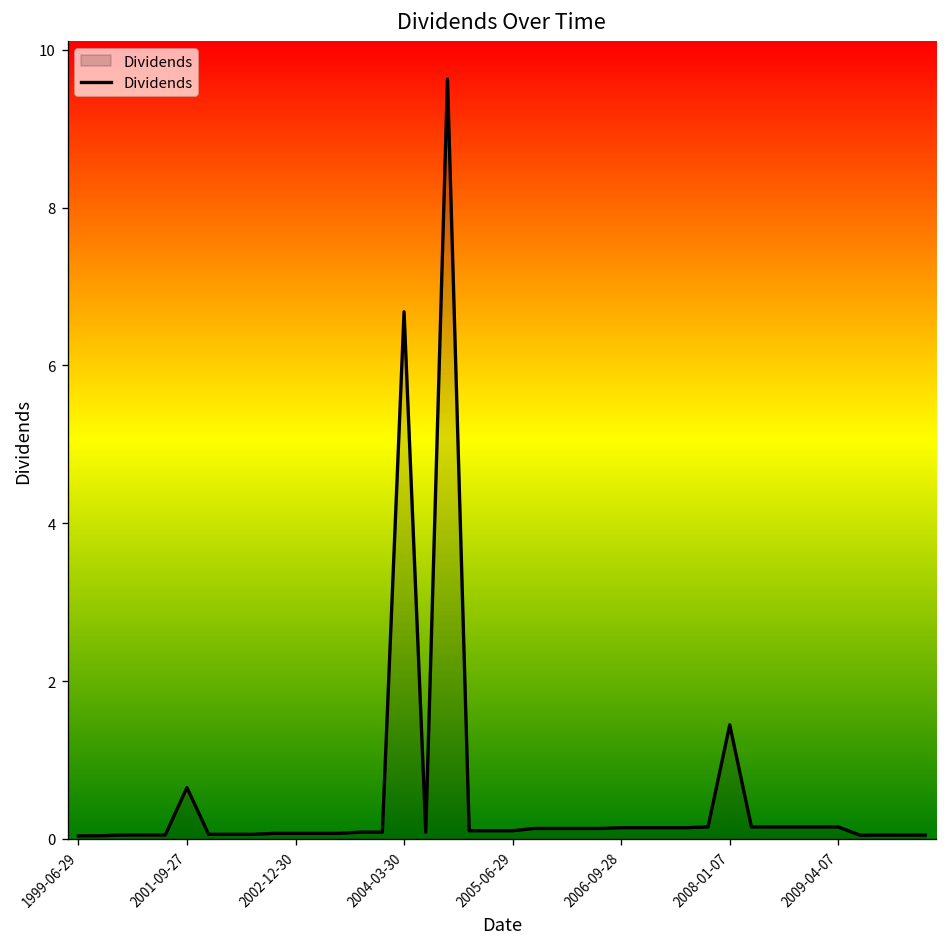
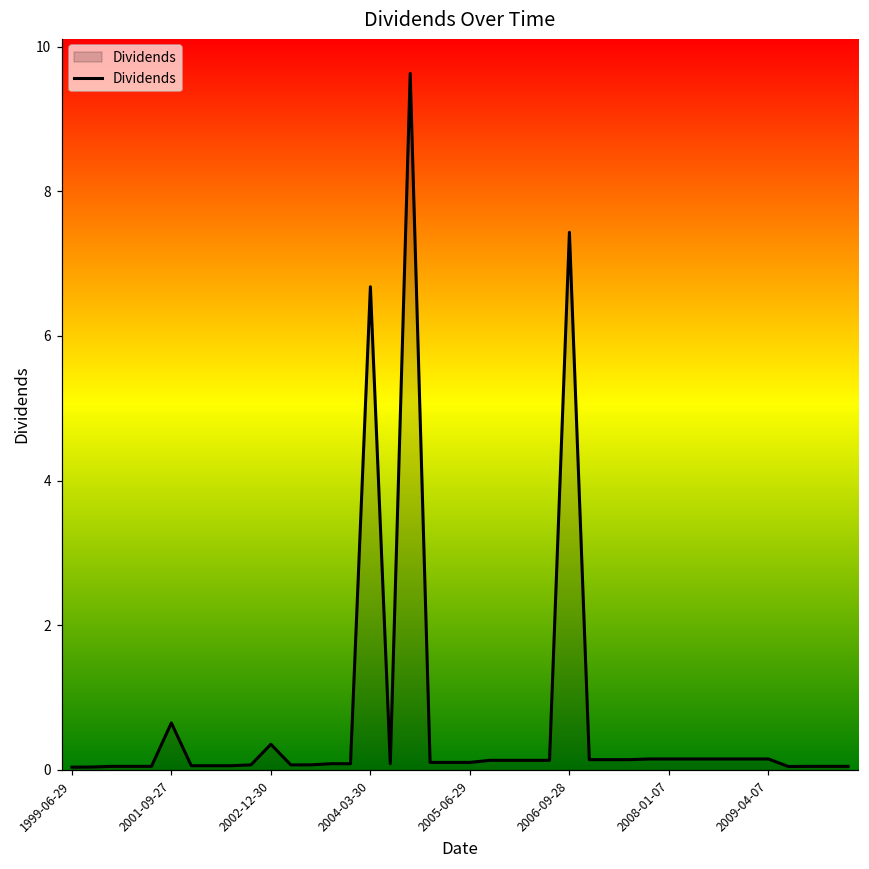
  {
    "1999-06-29": 0.0,
    "2001-09-27": 0.7,
-   "2002-12-30": 0.1,
+   "2002-12-30": 0.4,
    "2004-03-30": 6.7,
    "2005-06-29": 0.1,
-   "2006-09-28": 0.1,
-   "2008-01-07": 1.4,
+   "2006-09-28": 7.4,
+   "2008-01-07": 0.2,
    "2009-04-07": 0.2
  }
